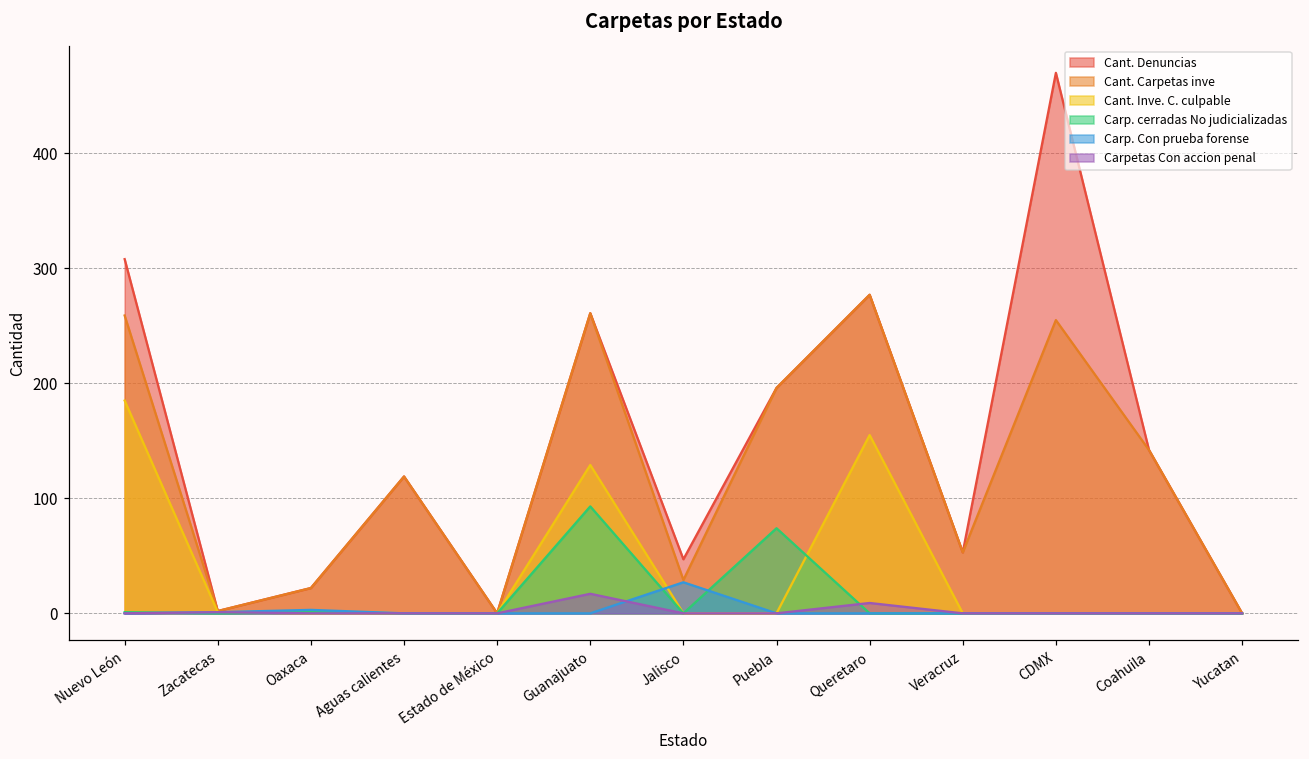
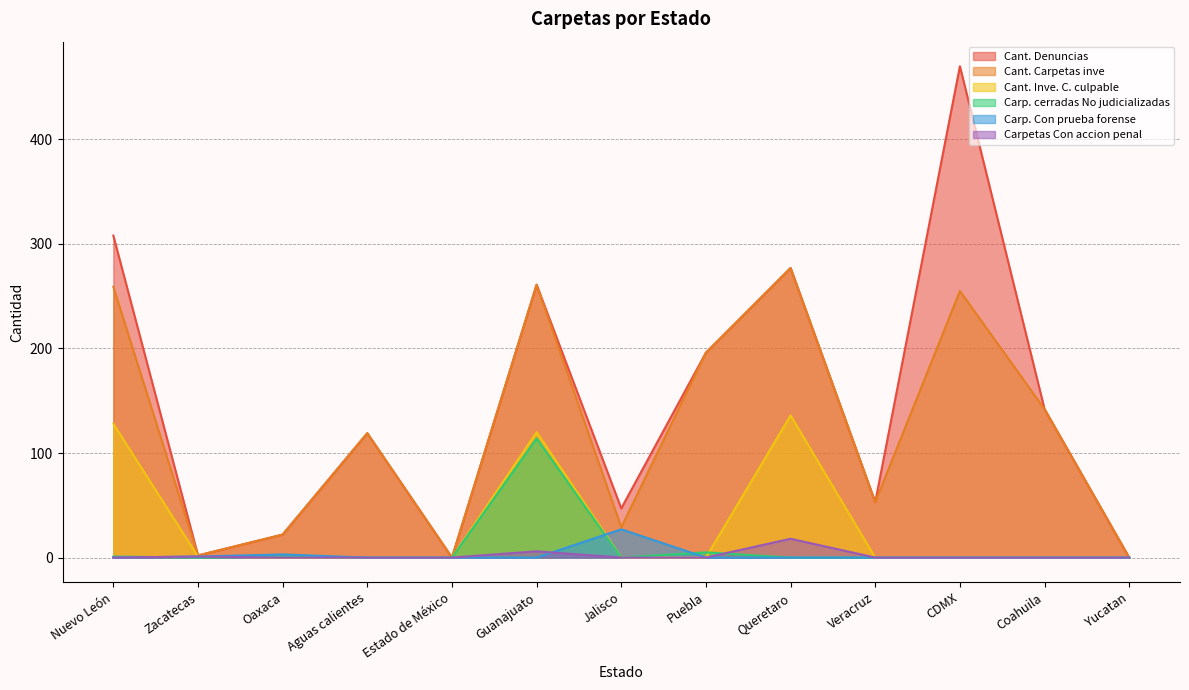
  {
    "Cant. Inve. C. culpable": {
-     "Nuevo León": 185,
-     "Guanajuato": 129,
-     "Queretaro": 155
+     "Nuevo León": 128,
+     "Guanajuato": 120,
+     "Queretaro": 136
    },
    "Carp. cerradas No judicializadas": {
-     "Guanajuato": 93,
-     "Puebla": 74
+     "Guanajuato": 114,
+     "Puebla": 5
    },
    "Carp. Con prueba forense": {
      "Guanajuato": 0
    },
    "Carpetas Con accion penal": {
-     "Guanajuato": 17,
-     "Queretaro": 9
+     "Guanajuato": 6,
+     "Queretaro": 18
    }
  }
